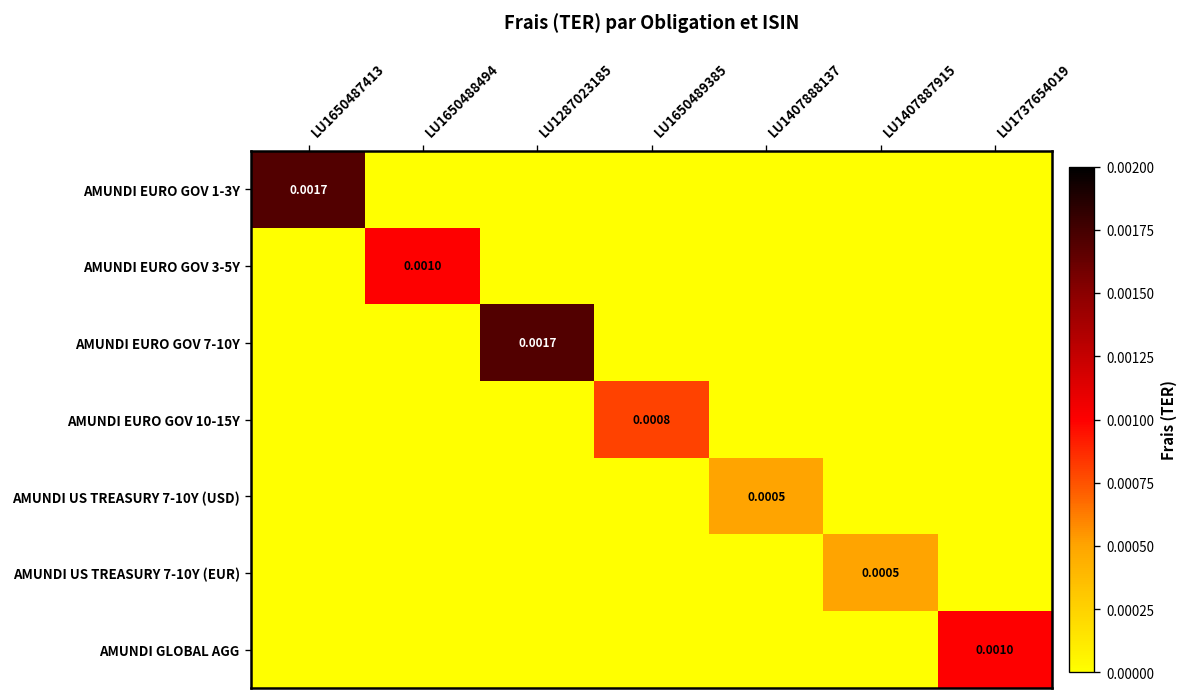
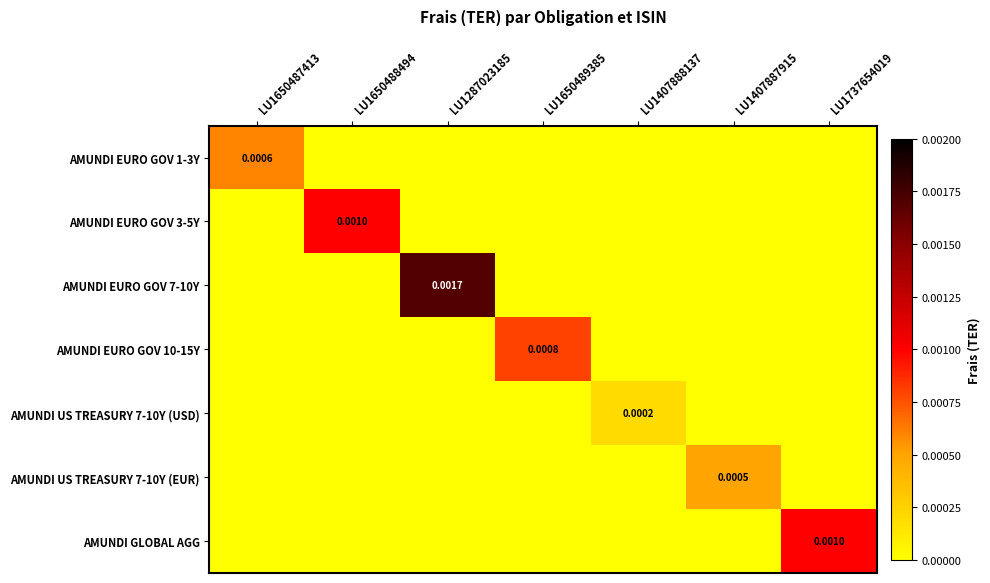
  {
    "AMUNDI EURO GOV 1-3Y": {
-     "LU1650487413": 0.0017
+     "LU1650487413": 0.0006
    },
    "AMUNDI EURO GOV 3-5Y": {
      "LU1650488494": 0.0010
    },
    "AMUNDI EURO GOV 7-10Y": {
      "LU1287023185": 0.0017
    },
    "AMUNDI EURO GOV 10-15Y": {
      "LU1650489385": 0.0008
    },
    "AMUNDI US TREASURY 7-10Y (USD)": {
-     "LU1407888137": 0.0005
+     "LU1407888137": 0.0002
    },
    "AMUNDI US TREASURY 7-10Y (EUR)": {
      "LU1407887915": 0.0005
    },
    "AMUNDI GLOBAL AGG": {
      "LU1737654019": 0.0010
    }
  }
